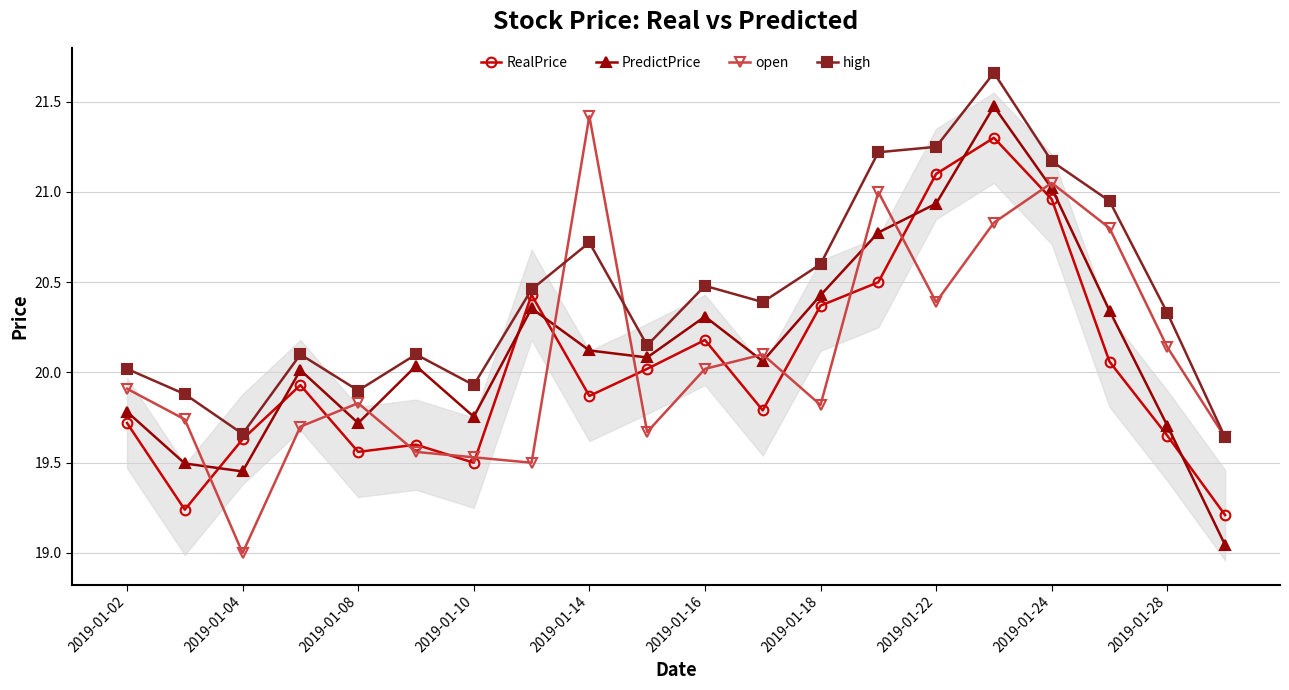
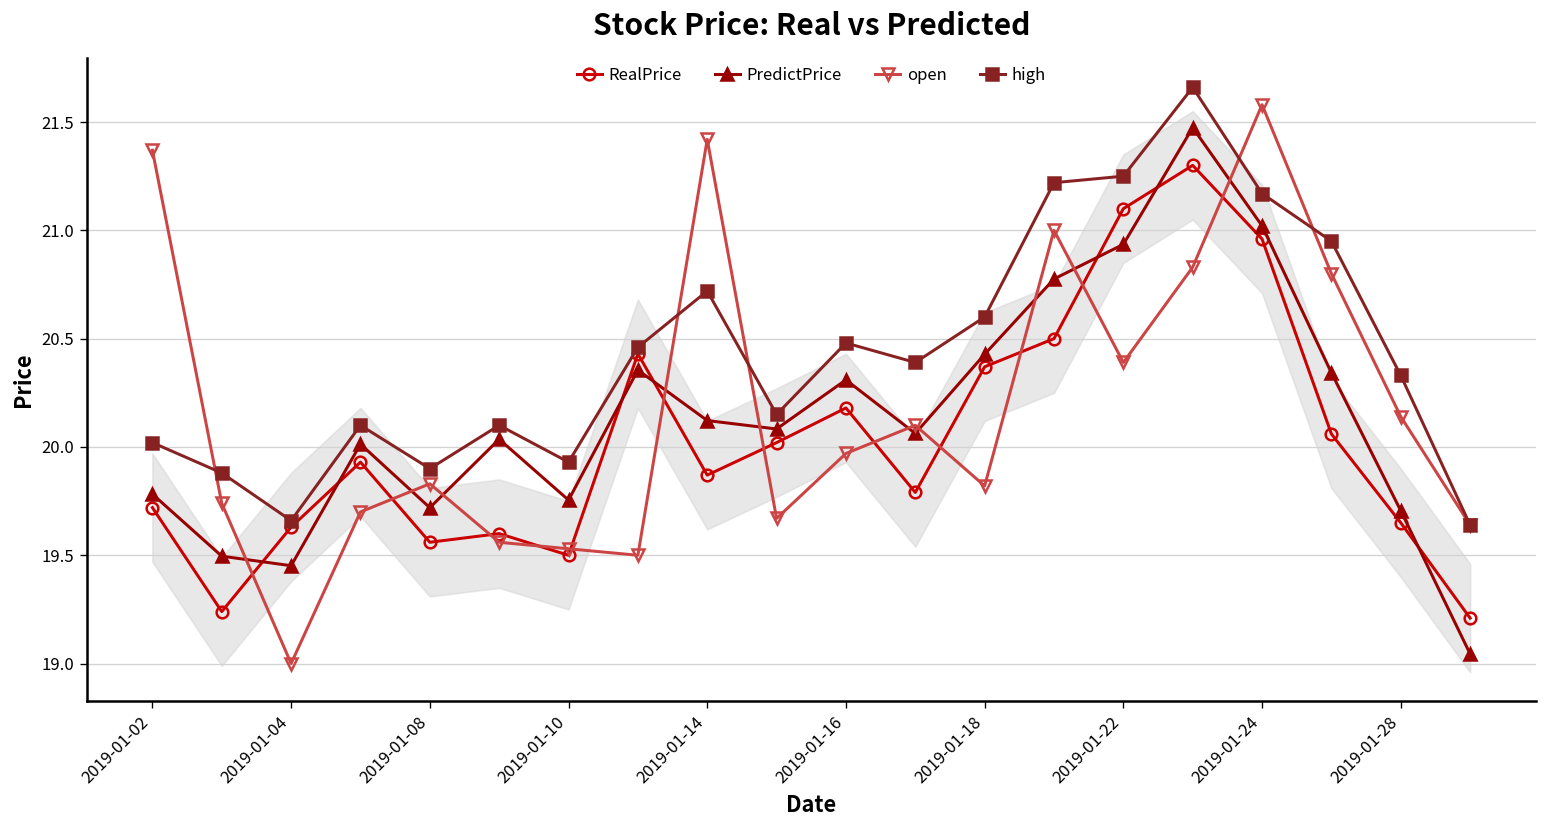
  {
    "open": {
-     "2019-01-02": 19.91,
+     "2019-01-02": 21.37,
      "2019-01-04": 19.00,
      "2019-01-08": 19.83,
      "2019-01-10": 19.53,
      "2019-01-14": 21.42,
-     "2019-01-16": 20.02,
+     "2019-01-16": 19.97,
      "2019-01-18": 19.82,
      "2019-01-22": 20.39,
-     "2019-01-24": 21.05,
+     "2019-01-24": 21.58,
      "2019-01-28": 20.14
    }
  }
